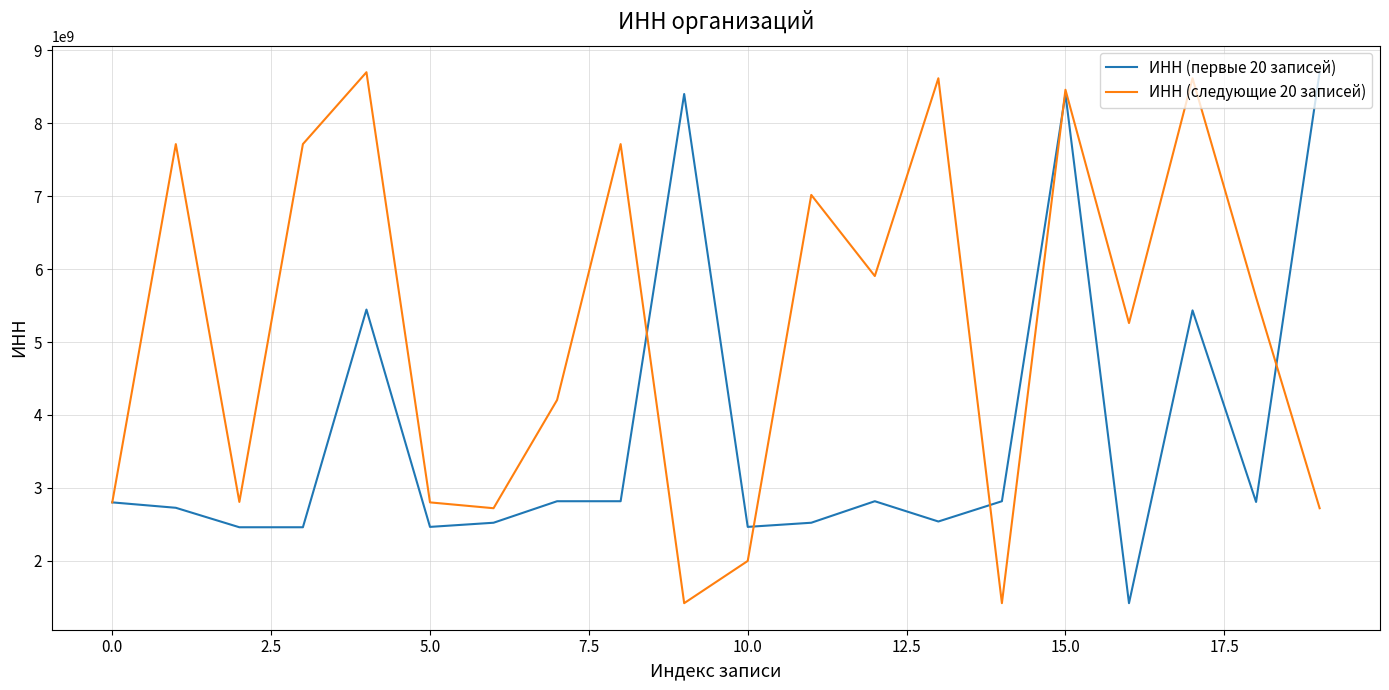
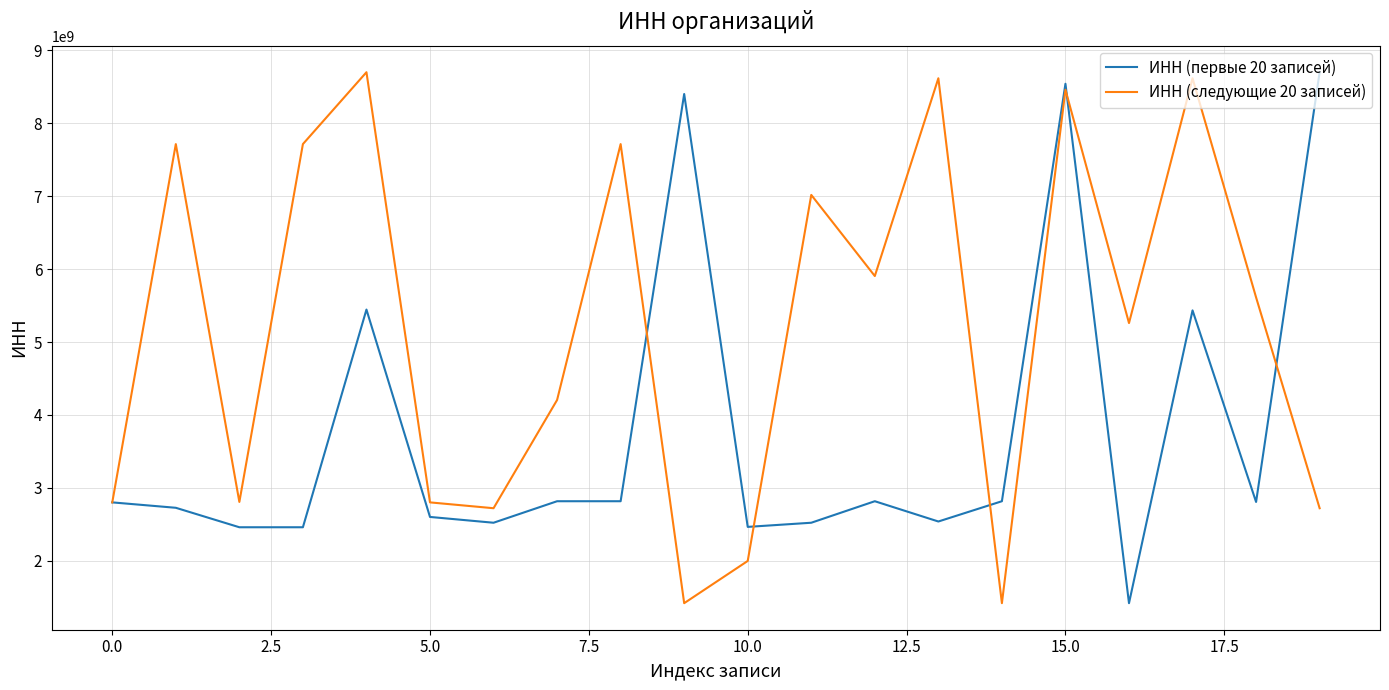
  {
    "ИНН (первые 20 записей)": {
-     "5.0": 2500000000,
+     "5.0": 2600000000,
      "10.0": 2500000000,
-     "15.0": 8400000000
+     "15.0": 8500000000
    },
    "ИНН (следующие 20 записей)": {
      "5.0": 2800000000,
      "10.0": 2000000000,
      "15.0": 8500000000
    }
  }
